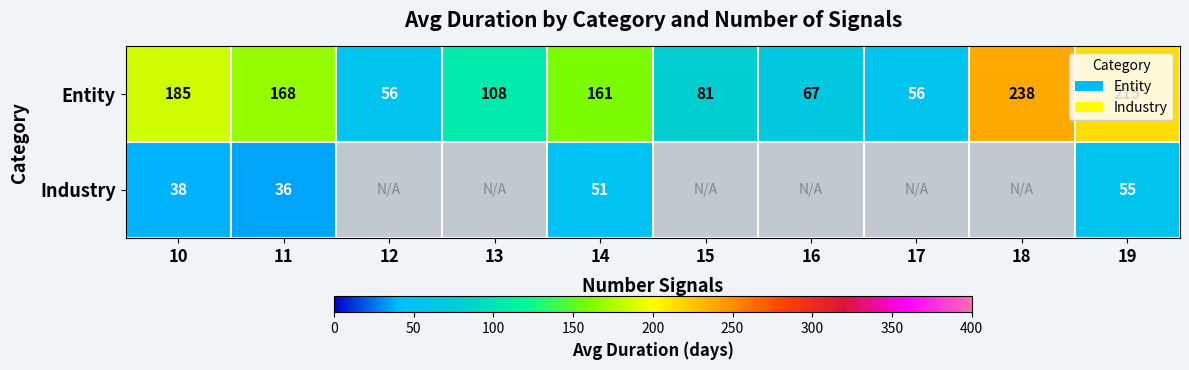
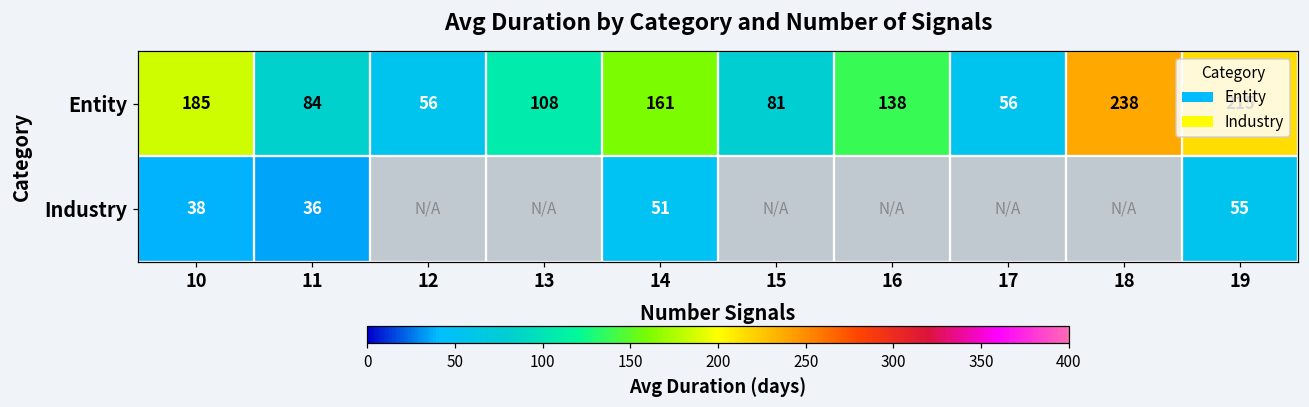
  {
    "Entity": {
      "10": 185,
-     "11": 168,
+     "11": 84,
      "12": 56,
      "13": 108,
      "14": 161,
      "15": 81,
-     "16": 67,
+     "16": 138,
      "17": 56,
      "18": 238
    },
    "Industry": {
      "10": 38,
      "11": 36,
      "14": 51,
      "19": 55
    }
  }
